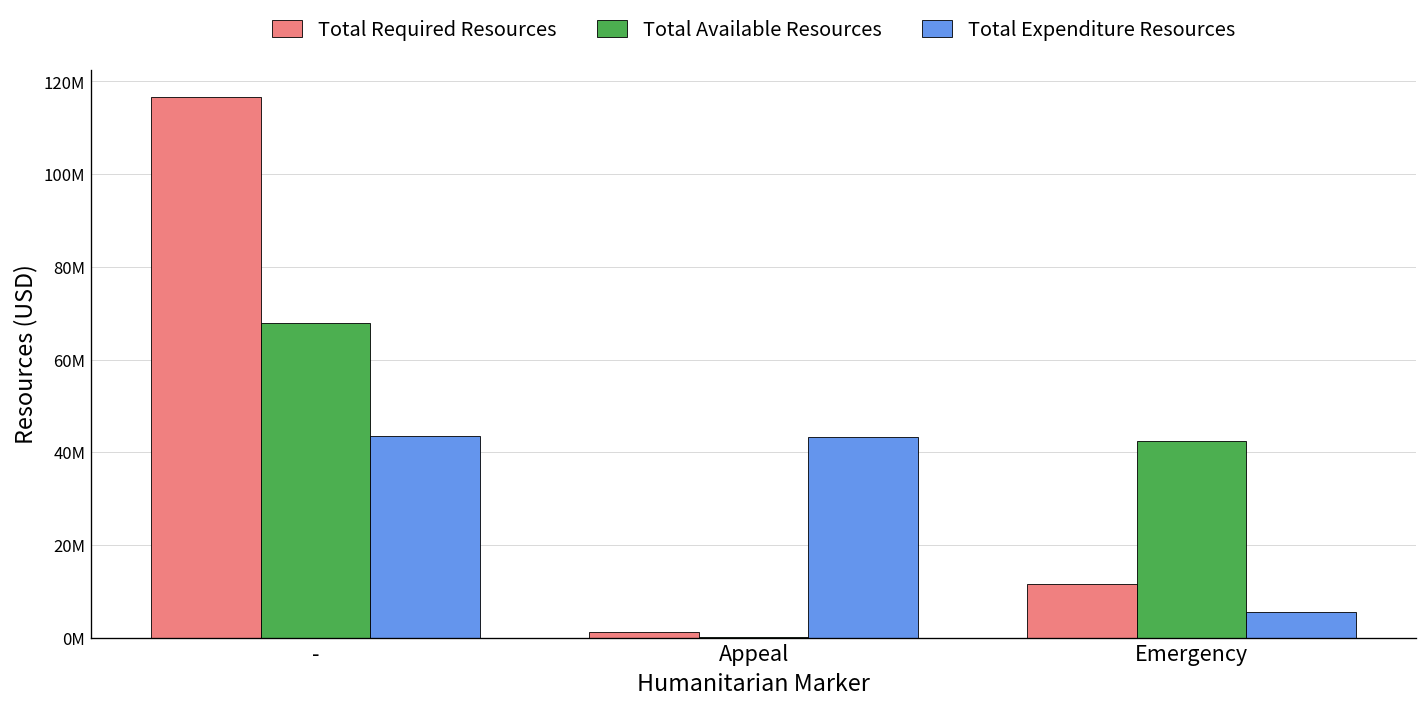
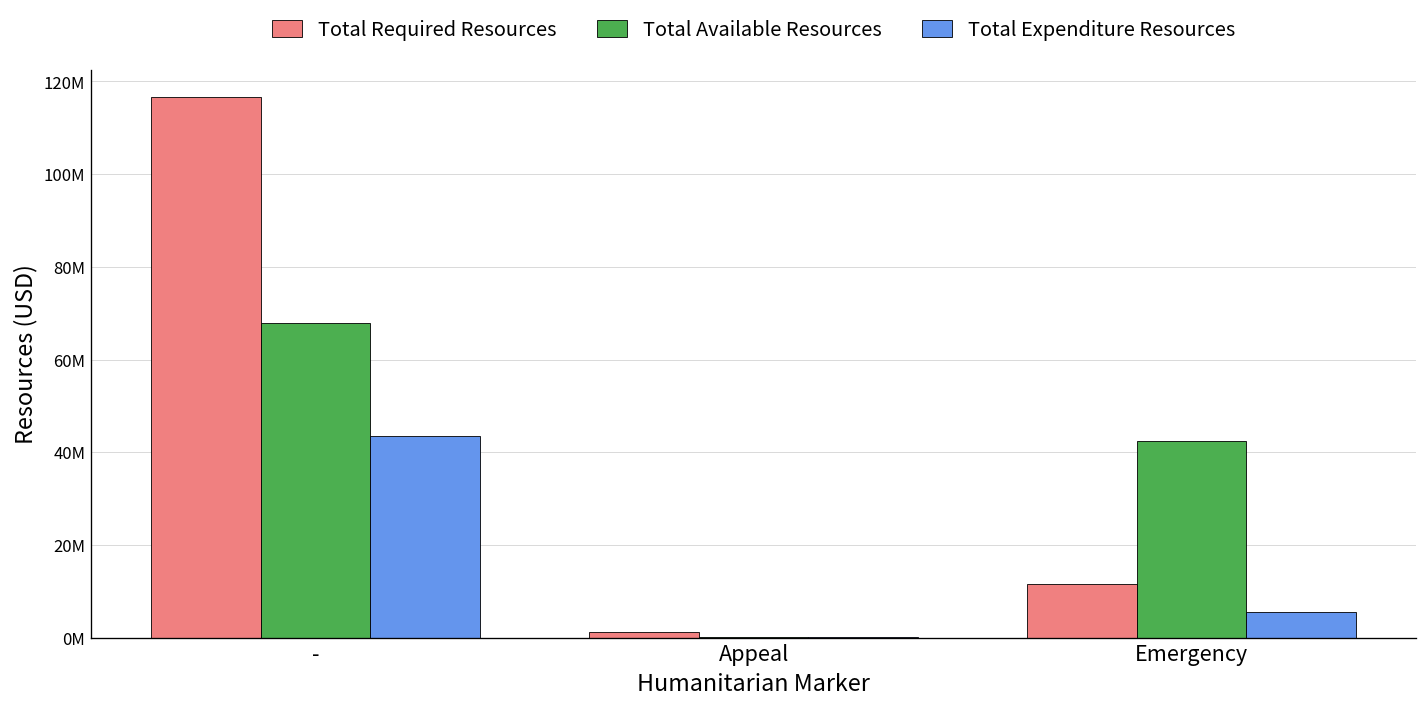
  {
    "Total Required Resources": {
      "-": 117000000,
      "Appeal": 1000000,
      "Emergency": 12000000
    },
    "Total Available Resources": {
      "-": 68000000,
      "Emergency": 42000000
    },
    "Total Expenditure Resources": {
      "-": 43000000,
-     "Appeal": 43000000,
+     "Appeal": 0,
      "Emergency": 6000000
    }
  }
